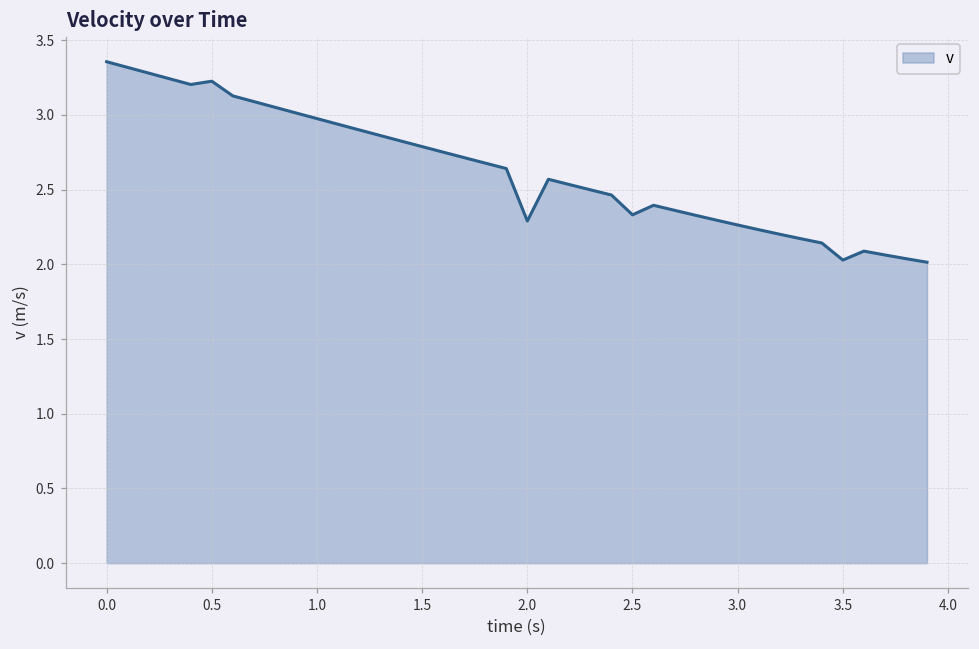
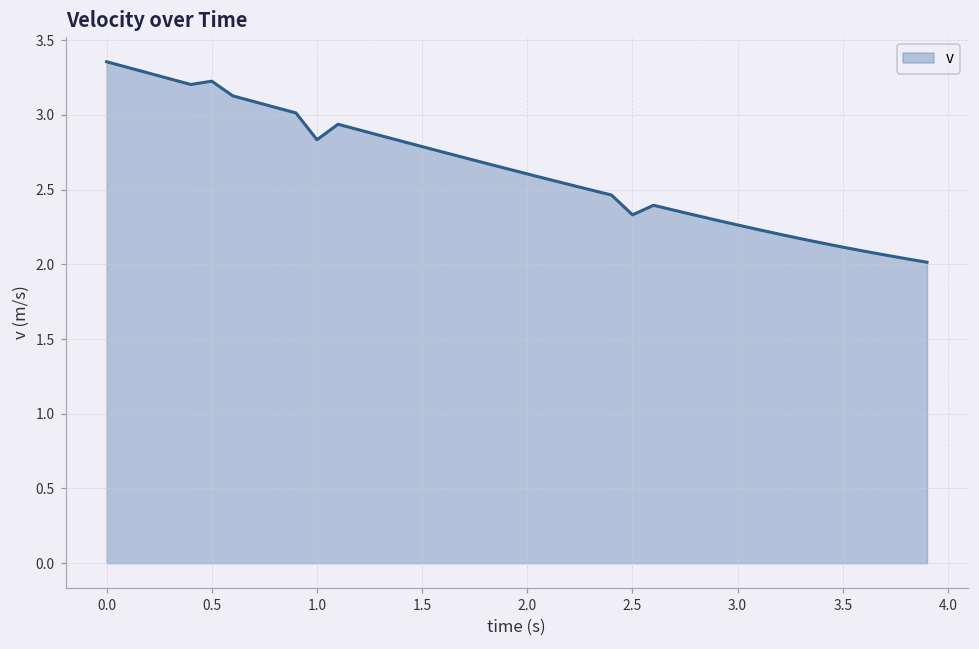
  {
    "0.0": 3.36,
    "0.5": 3.23,
-   "1.0": 2.98,
+   "1.0": 2.83,
    "1.5": 2.79,
-   "2.0": 2.29,
+   "2.0": 2.61,
    "2.5": 2.33,
    "3.0": 2.26,
-   "3.5": 2.03
+   "3.5": 2.12
  }
